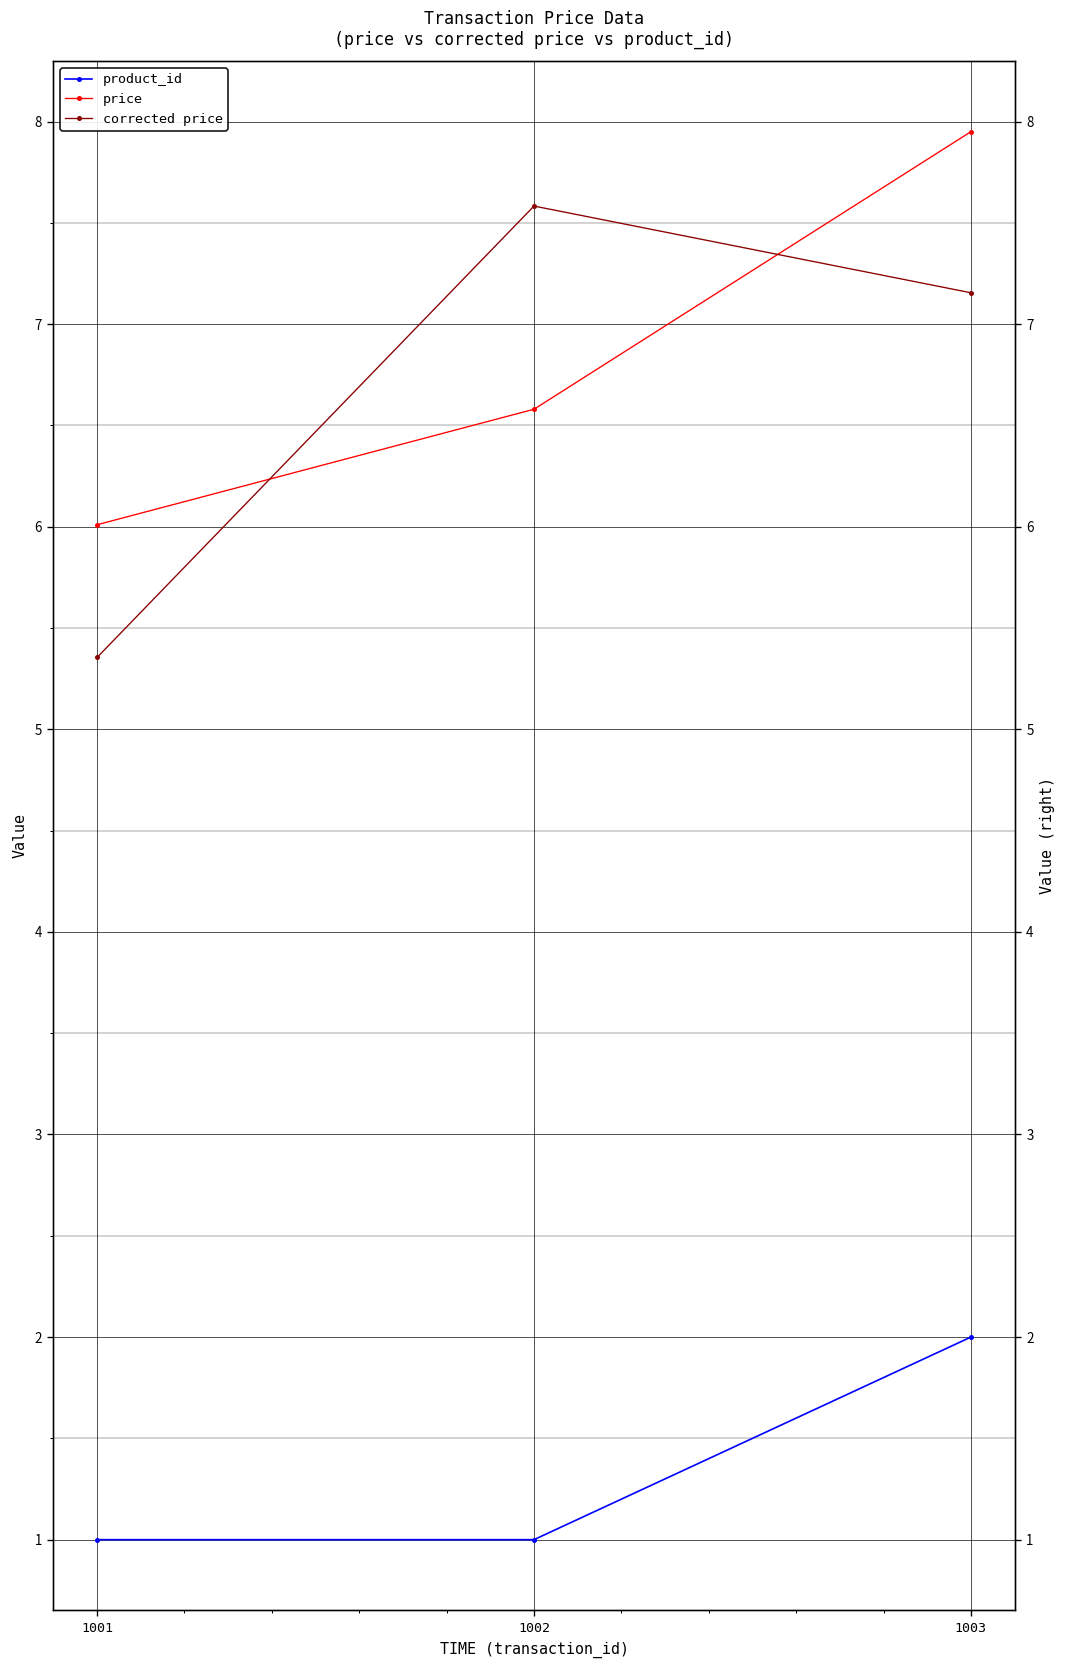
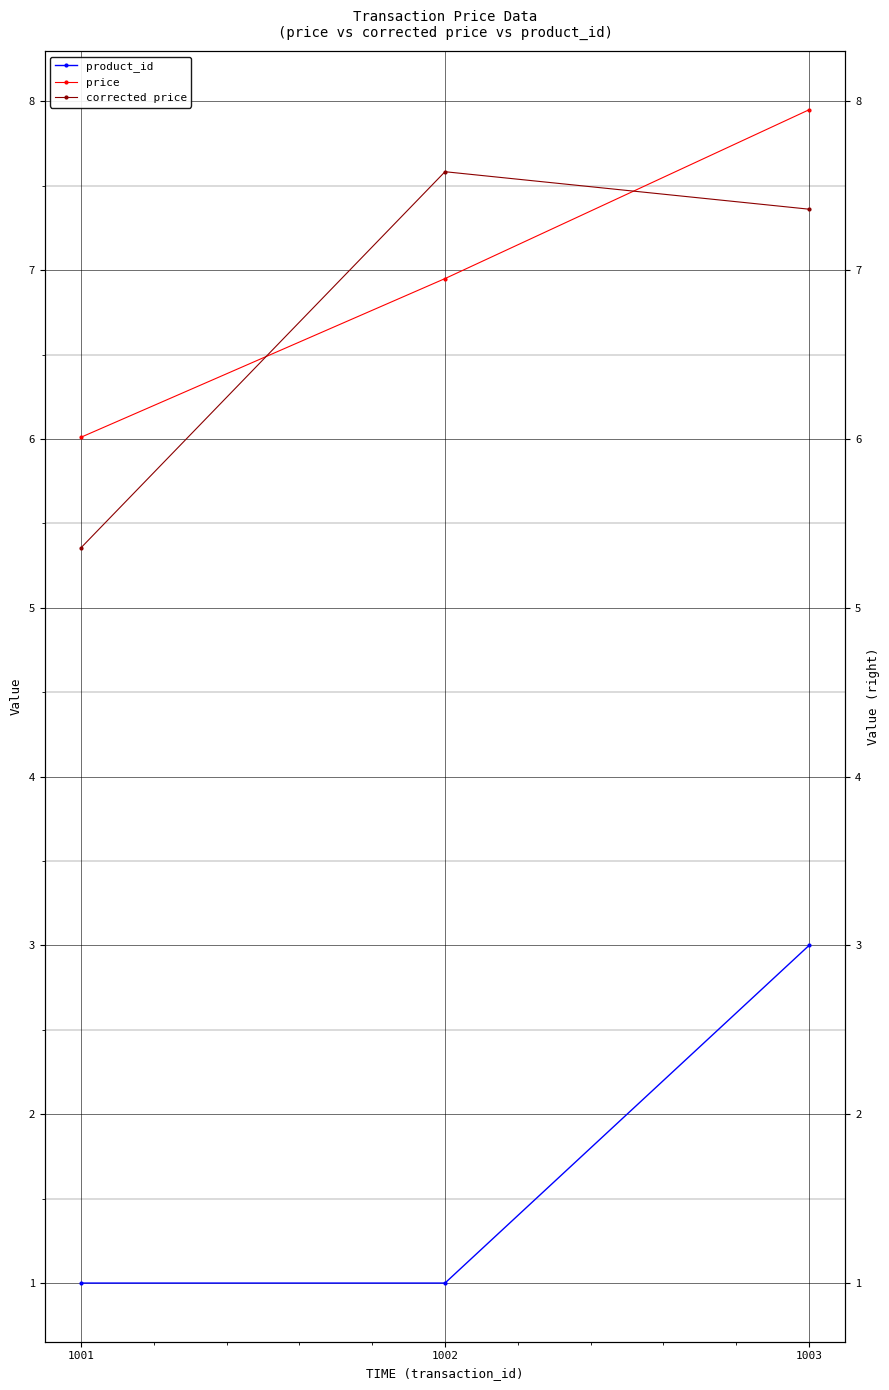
  {
    "product_id": {
      "1001": 1,
      "1002": 1,
-     "1003": 2
+     "1003": 3
    },
    "price": {
      "1001": 6.01,
-     "1002": 6.58,
+     "1002": 6.95,
      "1003": 7.95
    },
    "corrected price": {
      "1001": 5.36,
      "1002": 7.58,
-     "1003": 7.16
+     "1003": 7.36
    }
  }
